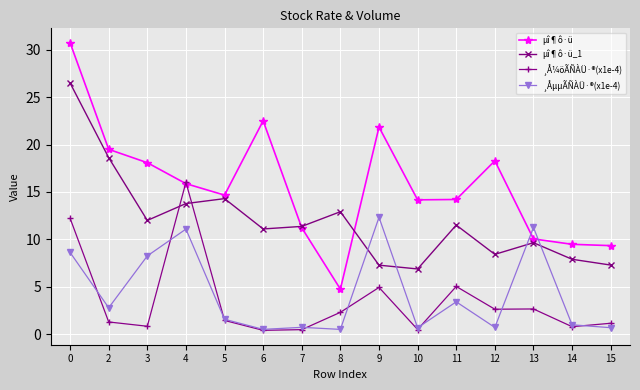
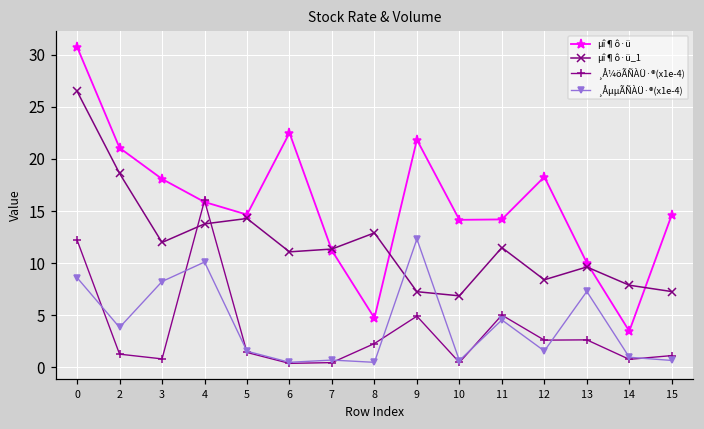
  {
    "µî¶ô·ü": {
      "0": 31,
-     "2": 19,
+     "2": 21,
      "3": 18,
      "5": 15,
      "6": 23,
      "8": 5,
      "9": 22,
      "10": 14,
      "11": 14,
      "12": 18,
      "13": 10,
-     "14": 9,
-     "15": 9
+     "14": 3,
+     "15": 15
    },
    "¸ÅµµÃÑÀÜ·®(x1e-4)": {
      "0": 9,
-     "2": 3,
+     "2": 4,
      "3": 8,
-     "4": 11,
+     "4": 10,
      "8": 0,
      "9": 12,
-     "11": 3,
-     "12": 1,
-     "13": 11,
+     "11": 5,
+     "12": 2,
+     "13": 7,
      "15": 1
    }
  }
